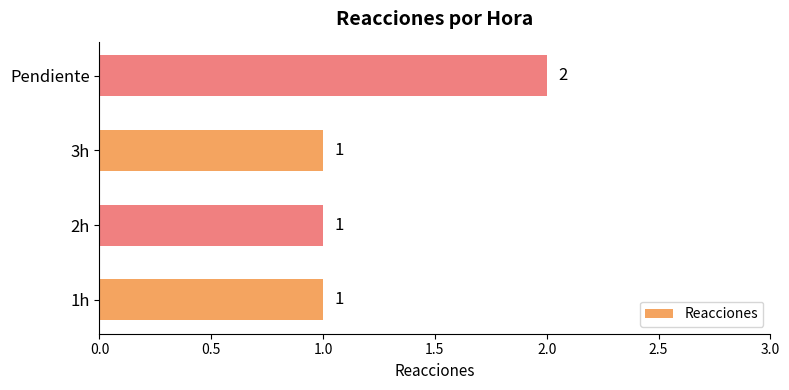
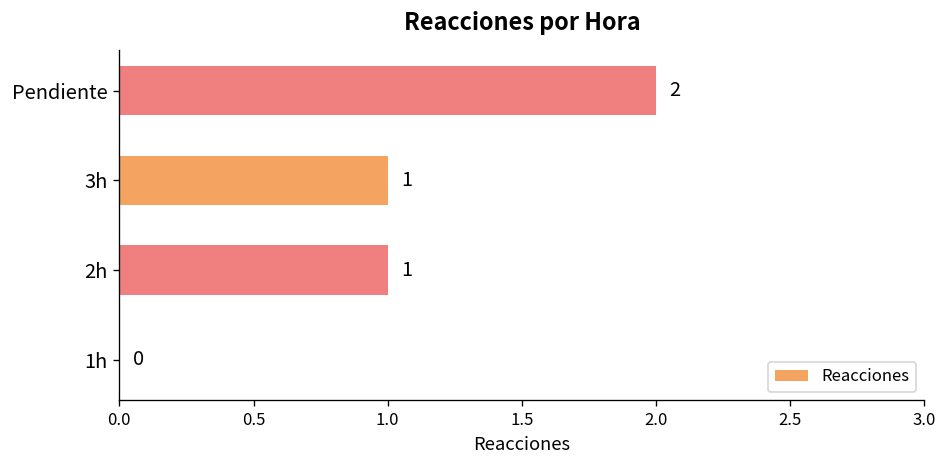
  {
    "Pendiente": 2,
    "3h": 1,
    "2h": 1,
-   "1h": 1
+   "1h": 0
  }
